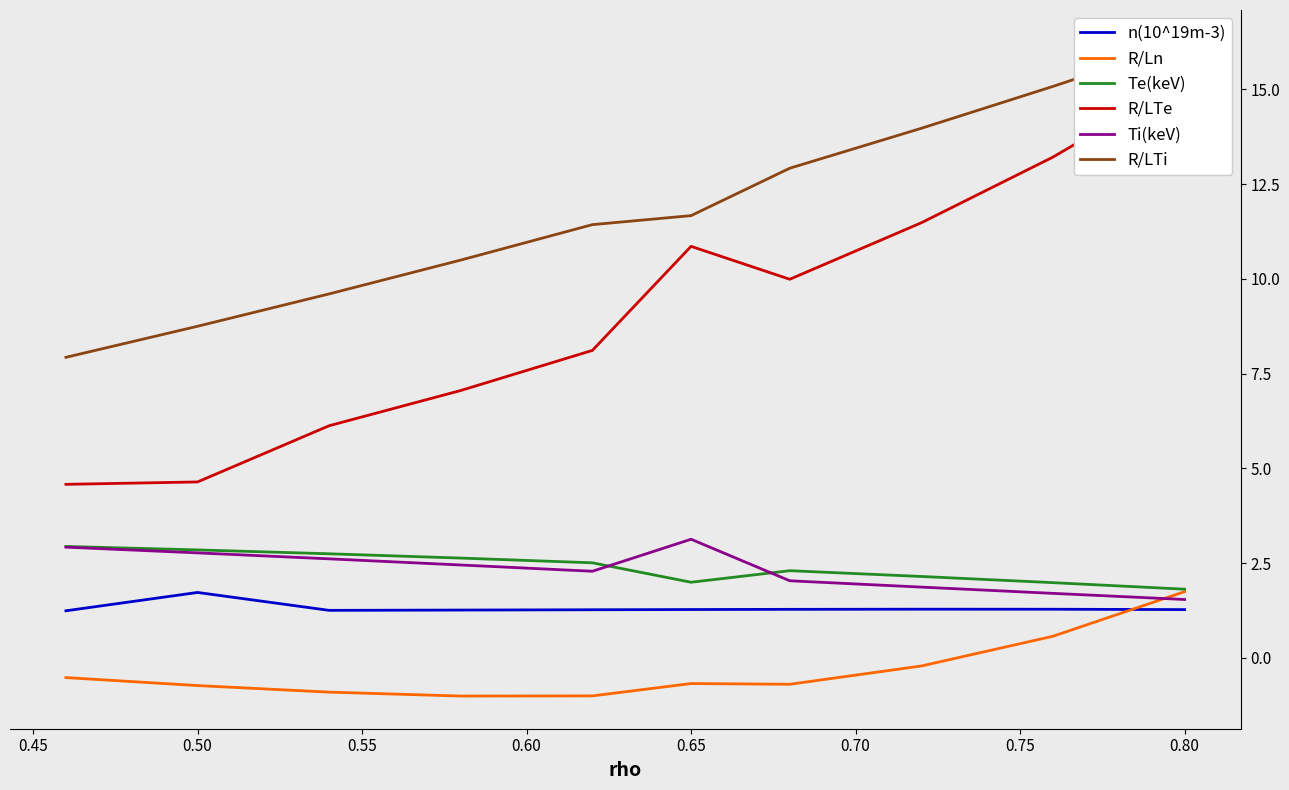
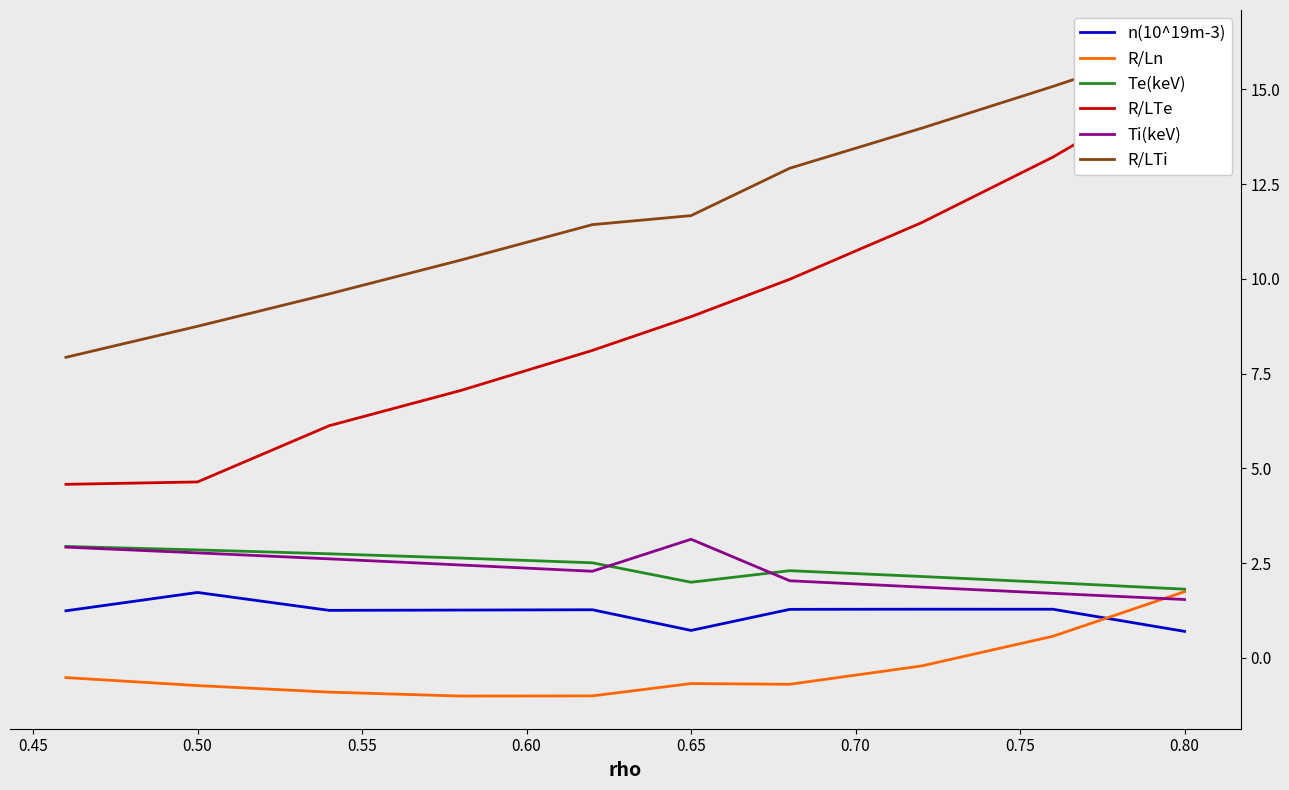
  {
    "n(10^19m-3)": {
      "0.50": 1.7,
-     "0.65": 1.3,
-     "0.80": 1.3
+     "0.65": 0.7,
+     "0.80": 0.7
    },
    "R/Ln": {
      "0.50": -0.7,
      "0.65": -0.7
    },
    "Te(keV)": {
      "0.50": 2.9,
      "0.65": 2.0
    },
    "R/LTe": {
      "0.50": 4.6,
-     "0.65": 10.9
+     "0.65": 9.0
    },
    "Ti(keV)": {
      "0.50": 2.8,
      "0.65": 3.1,
      "0.80": 1.5
    },
    "R/LTi": {
      "0.50": 8.8,
      "0.65": 11.7
    }
  }
